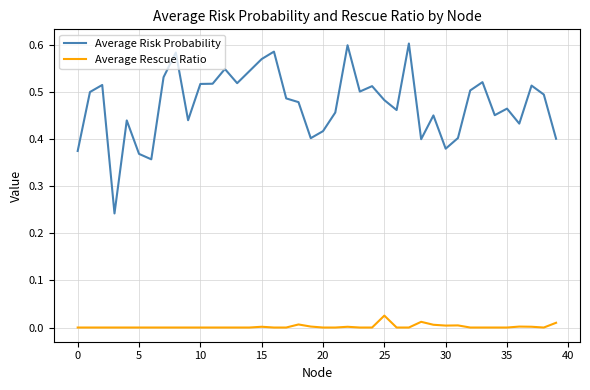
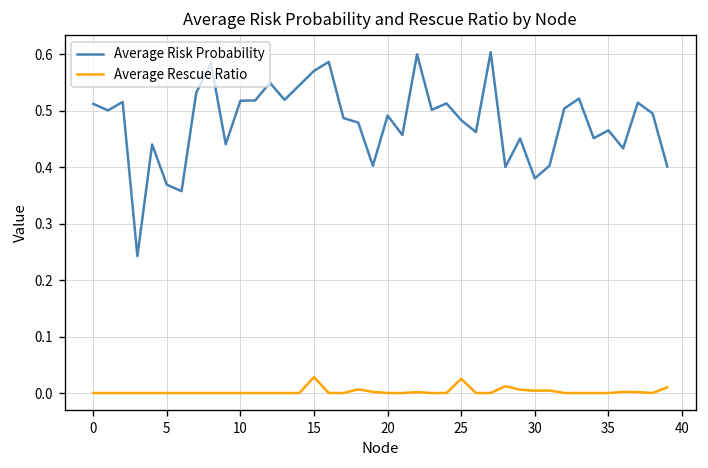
  {
    "Average Risk Probability": {
-     "0": 0.38,
+     "0": 0.51,
      "5": 0.37,
      "10": 0.52,
      "15": 0.57,
-     "20": 0.42,
+     "20": 0.49,
      "25": 0.48,
      "30": 0.38,
      "35": 0.47
    },
    "Average Rescue Ratio": {
      "0": 0.00,
      "5": 0.00,
      "10": 0.00,
-     "15": 0.00,
+     "15": 0.03,
      "20": 0.00,
      "25": 0.03,
      "30": 0.00,
      "35": 0.00
    }
  }
